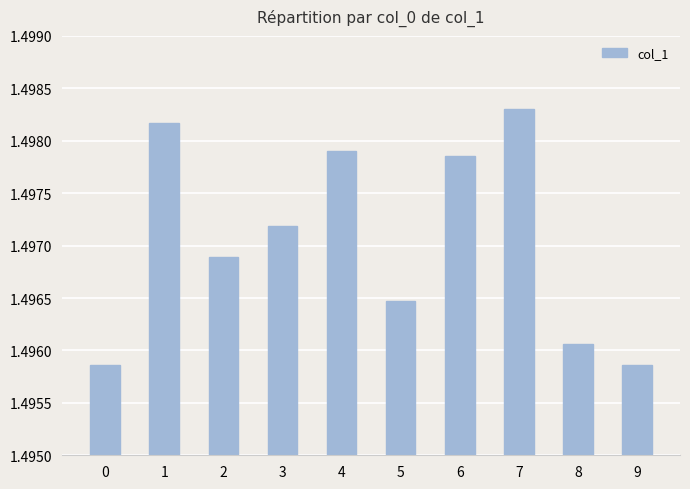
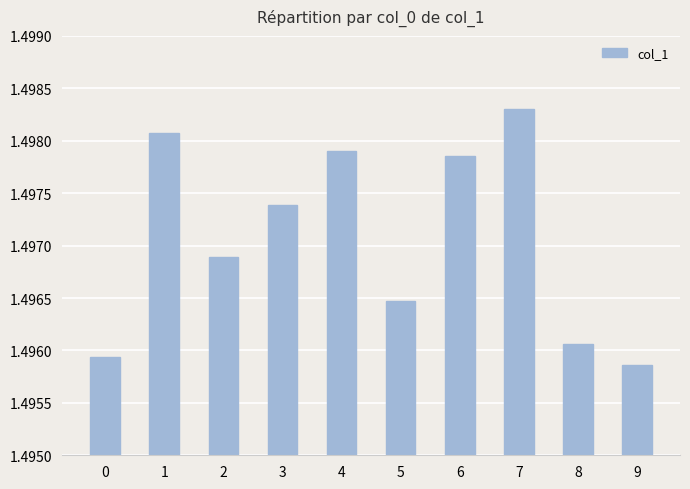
  {
-   "0": 1.49586,
-   "1": 1.49817,
+   "0": 1.49594,
+   "1": 1.49807,
    "2": 1.49689,
-   "3": 1.49719,
+   "3": 1.49739,
    "4": 1.49790,
    "5": 1.49647,
    "6": 1.49785,
    "7": 1.49831,
    "8": 1.49606,
    "9": 1.49586
  }
